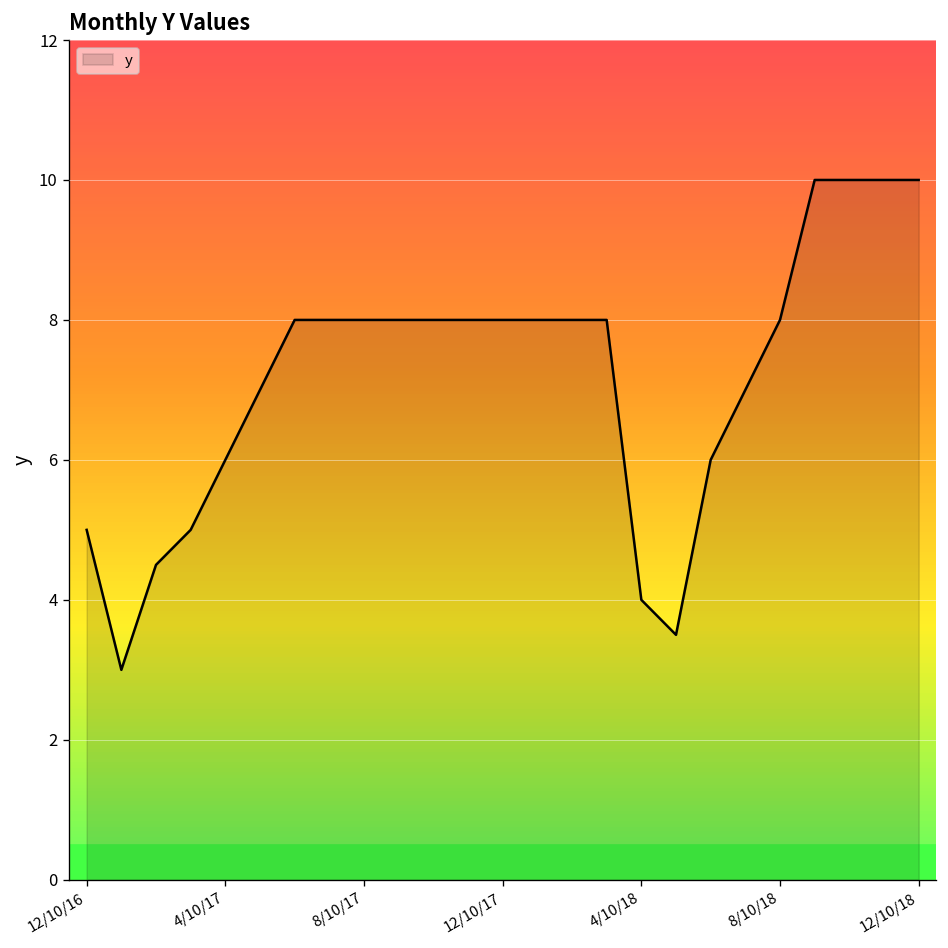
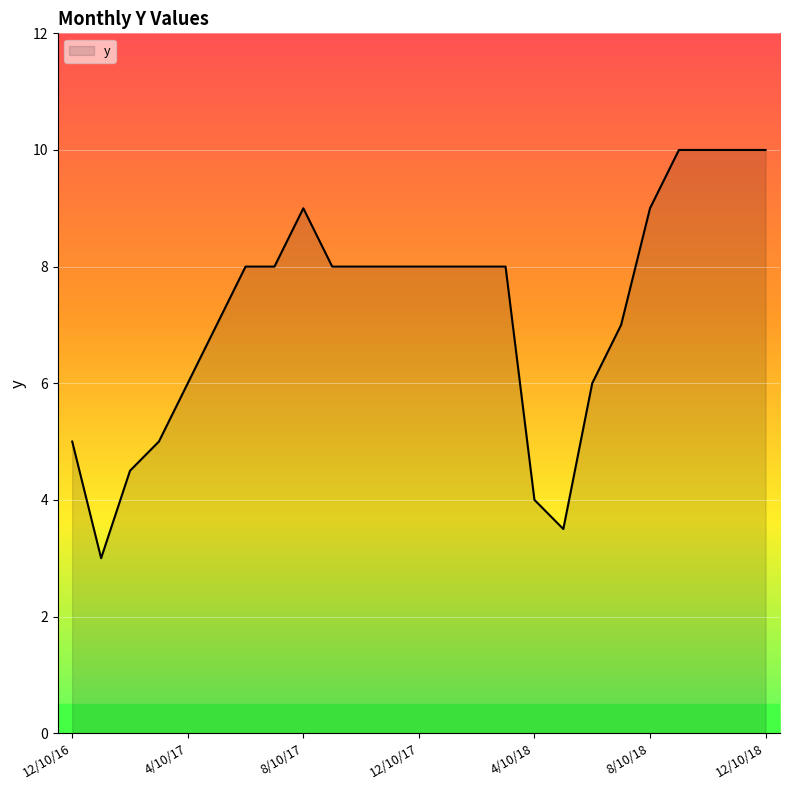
  {
    "12/10/16": 5,
    "4/10/17": 6,
-   "8/10/17": 8,
+   "8/10/17": 9,
    "12/10/17": 8,
    "4/10/18": 4,
-   "8/10/18": 8,
+   "8/10/18": 9,
    "12/10/18": 10
  }
